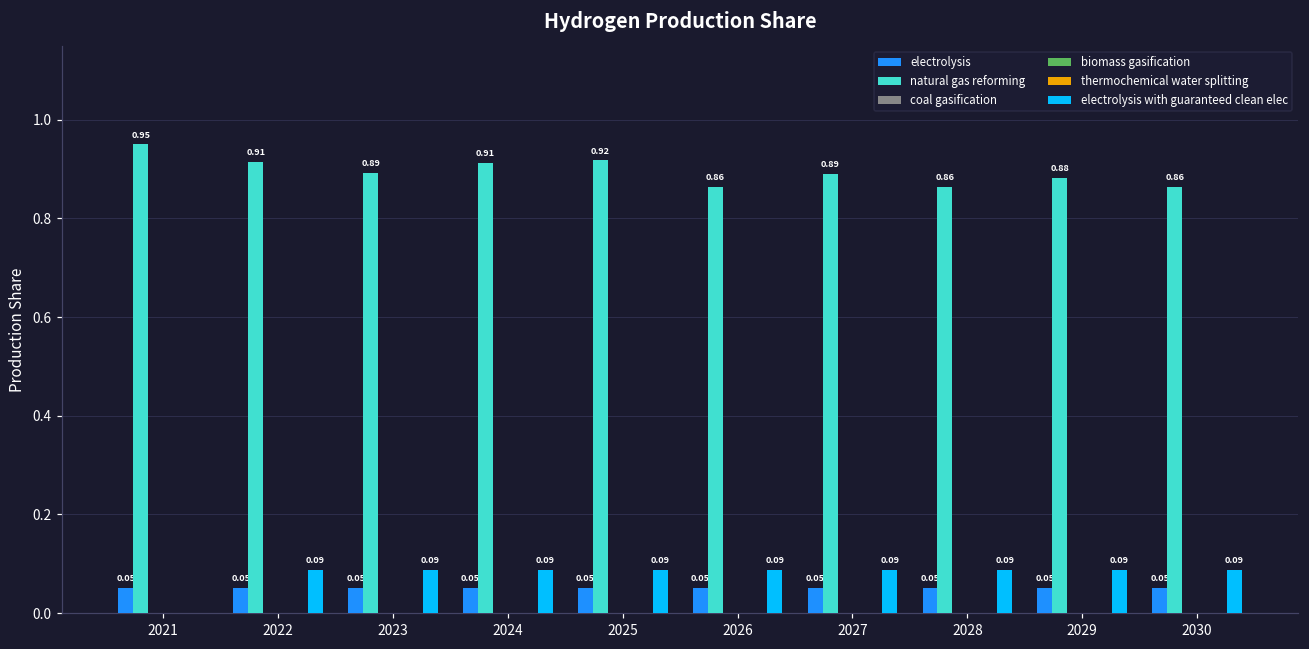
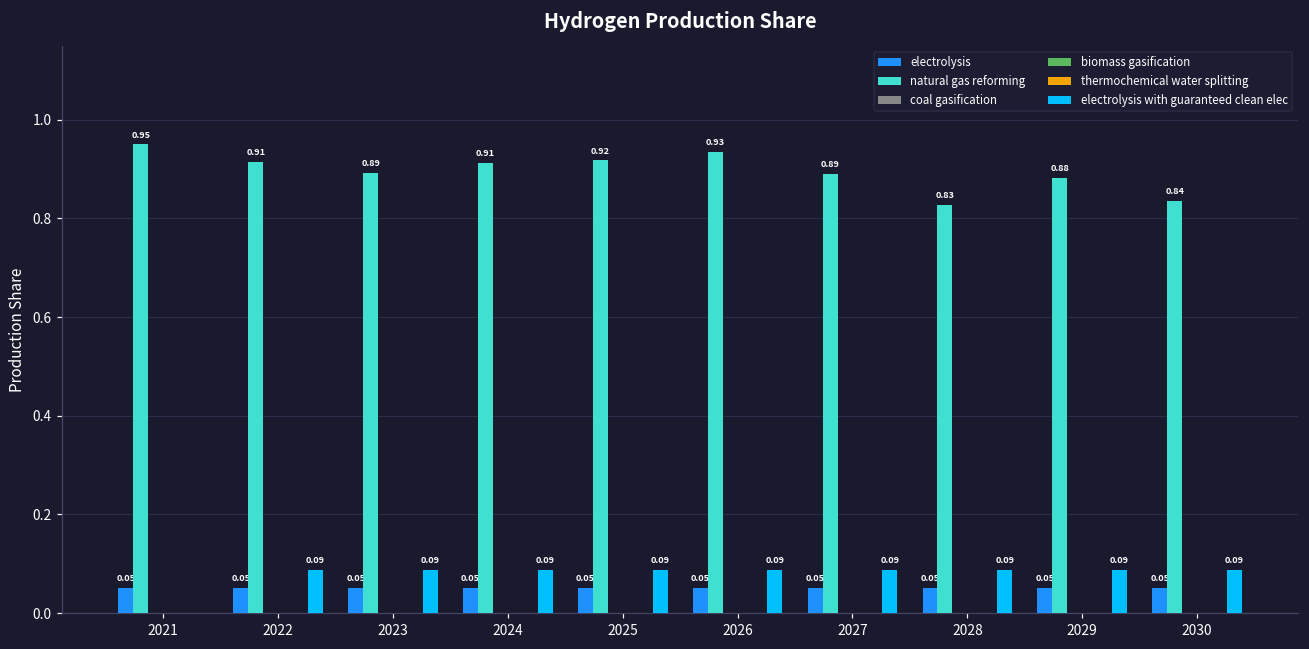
  {
    "natural gas reforming": {
      "2021": 0.95,
      "2022": 0.91,
      "2023": 0.89,
      "2024": 0.91,
      "2025": 0.92,
-     "2026": 0.86,
+     "2026": 0.93,
      "2027": 0.89,
-     "2028": 0.86,
+     "2028": 0.83,
      "2029": 0.88,
-     "2030": 0.86
+     "2030": 0.84
    },
    "coal gasification": {
      "2021": 0.00,
      "2022": 0.00,
      "2023": 0.00,
      "2024": 0.00,
      "2025": 0.00,
      "2026": 0.00,
      "2027": 0.00,
      "2028": 0.00,
      "2029": 0.00,
      "2030": 0.00
    },
    "biomass gasification": {
      "2021": 0.00,
      "2022": 0.00,
      "2023": 0.00,
      "2024": 0.00,
      "2025": 0.00,
      "2026": 0.00,
      "2027": 0.00,
      "2028": 0.00,
      "2029": 0.00,
      "2030": 0.00
    },
    "thermochemical water splitting": {
      "2021": 0.00,
      "2022": 0.00,
      "2023": 0.00,
      "2024": 0.00,
      "2025": 0.00,
      "2026": 0.00,
      "2027": 0.00,
      "2028": 0.00,
      "2029": 0.00,
      "2030": 0.00
    }
  }
